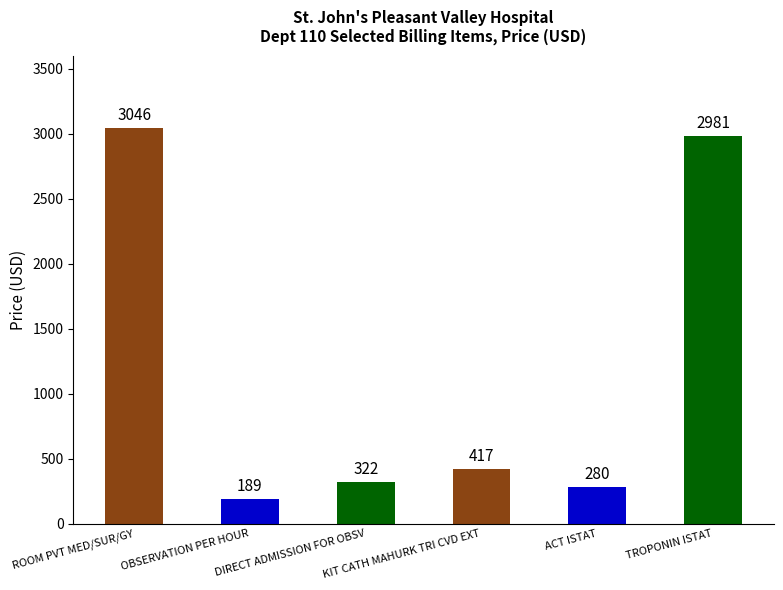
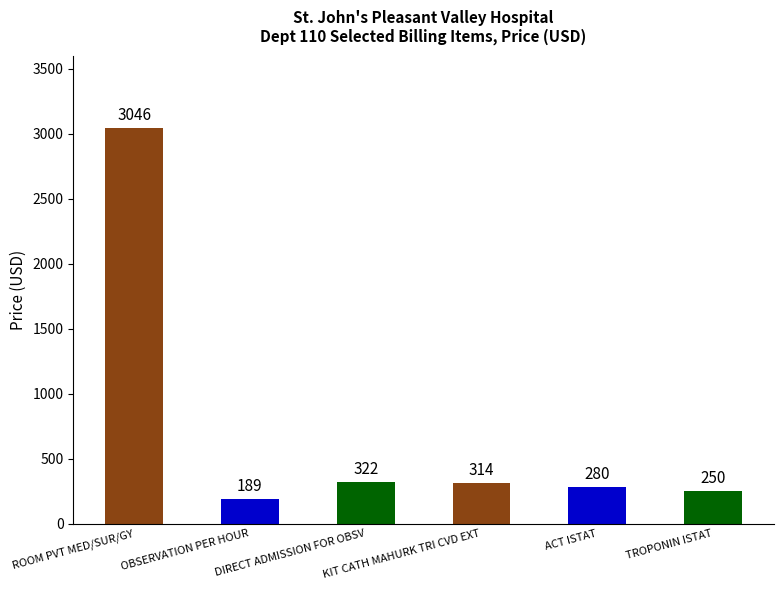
  {
    "ROOM PVT MED/SUR/GY": 3046,
    "OBSERVATION PER HOUR": 189,
    "DIRECT ADMISSION FOR OBSV": 322,
-   "KIT CATH MAHURK TRI CVD EXT": 417,
+   "KIT CATH MAHURK TRI CVD EXT": 314,
    "ACT ISTAT": 280,
-   "TROPONIN ISTAT": 2981
+   "TROPONIN ISTAT": 250
  }
